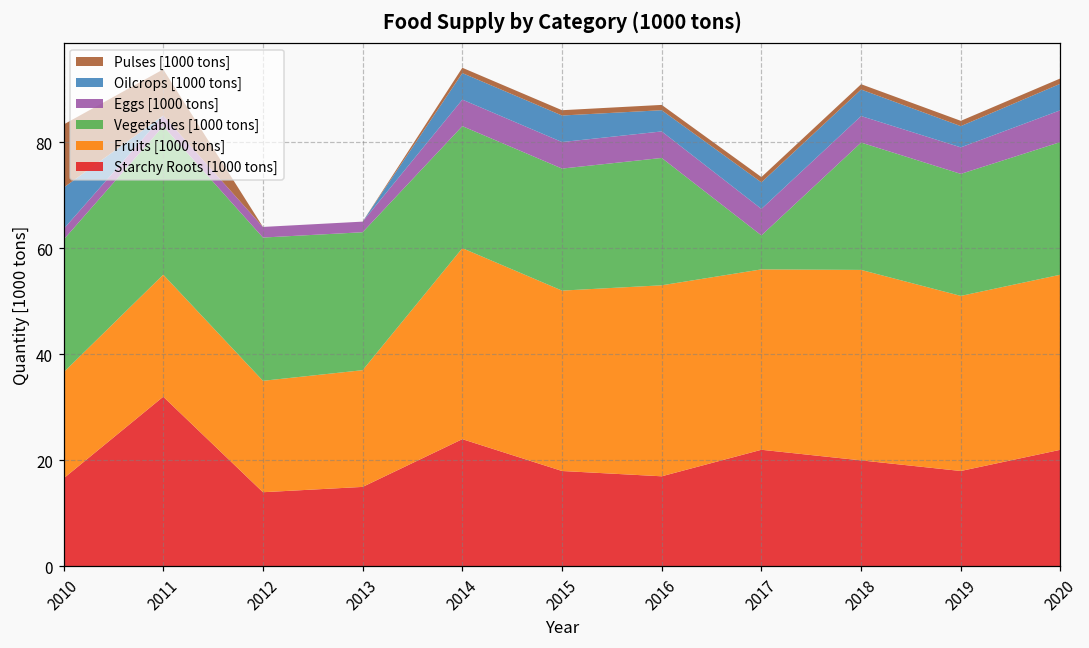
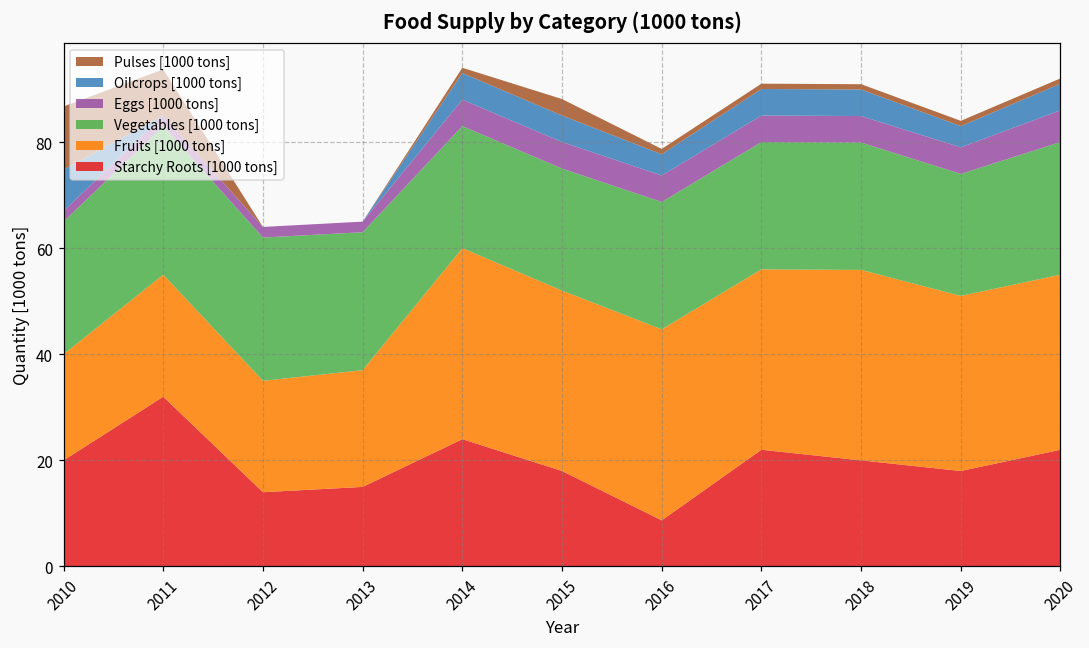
  {
    "Starchy Roots [1000 tons]": {
-     "2010": 17,
+     "2010": 20,
      "2011": 32,
      "2012": 14,
      "2013": 15,
      "2014": 24,
      "2015": 18,
-     "2016": 17,
+     "2016": 9,
      "2017": 22,
      "2018": 20,
      "2019": 18,
      "2020": 22
    },
    "Fruits [1000 tons]": {
      "2010": 20,
      "2011": 23,
      "2012": 21,
      "2013": 22,
      "2014": 36,
      "2015": 34,
      "2016": 36,
      "2017": 34,
      "2018": 36,
      "2019": 33,
      "2020": 33
    },
    "Vegetables [1000 tons]": {
      "2010": 25,
      "2012": 27,
      "2013": 26,
      "2014": 23,
      "2015": 23,
      "2016": 24,
-     "2017": 6,
+     "2017": 24,
      "2018": 24,
      "2019": 23,
      "2020": 25
    },
    "Eggs [1000 tons]": {
      "2010": 2,
      "2014": 5,
      "2015": 5,
      "2016": 5,
      "2017": 5,
      "2018": 5,
      "2019": 5,
      "2020": 6
    },
    "Oilcrops [1000 tons]": {
      "2010": 8,
      "2014": 5,
      "2015": 5,
      "2016": 4,
      "2017": 5,
      "2018": 5,
      "2019": 4,
      "2020": 5
    },
    "Pulses [1000 tons]": {
      "2010": 12,
      "2014": 1,
-     "2015": 1,
+     "2015": 3,
      "2016": 1,
      "2017": 1,
      "2018": 1,
      "2019": 1,
      "2020": 1
    }
  }
